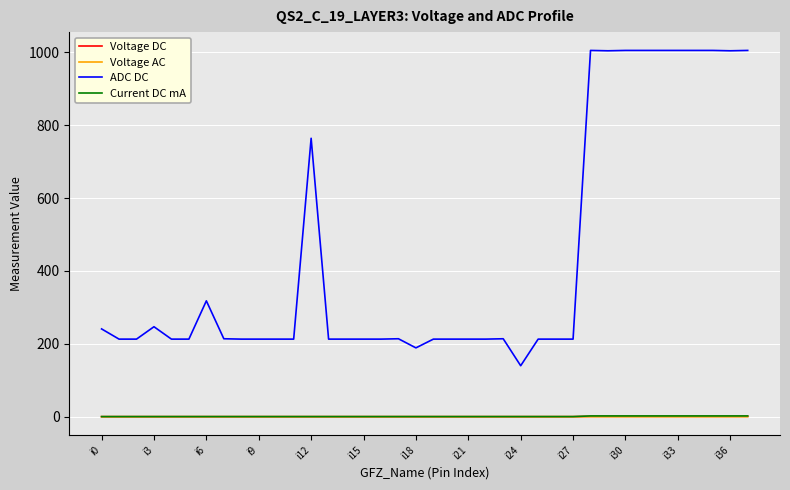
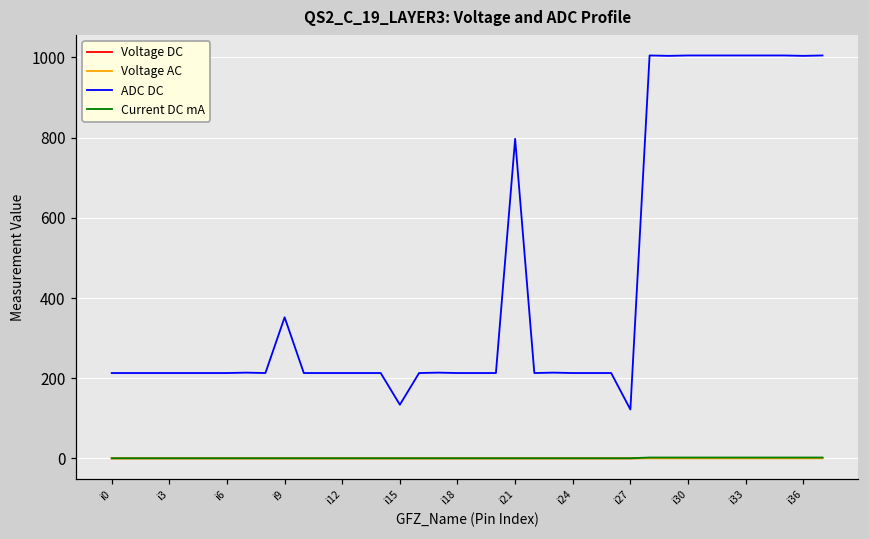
  {
    "ADC DC": {
-     "i0": 240,
-     "i3": 250,
-     "i6": 320,
-     "i9": 210,
-     "i12": 760,
-     "i15": 210,
-     "i18": 190,
-     "i21": 210,
-     "i24": 140,
-     "i27": 210,
+     "i0": 210,
+     "i3": 210,
+     "i6": 210,
+     "i9": 350,
+     "i12": 210,
+     "i15": 130,
+     "i18": 210,
+     "i21": 800,
+     "i24": 210,
+     "i27": 120,
      "i30": 1010,
      "i33": 1010,
      "i36": 1000
    }
  }
